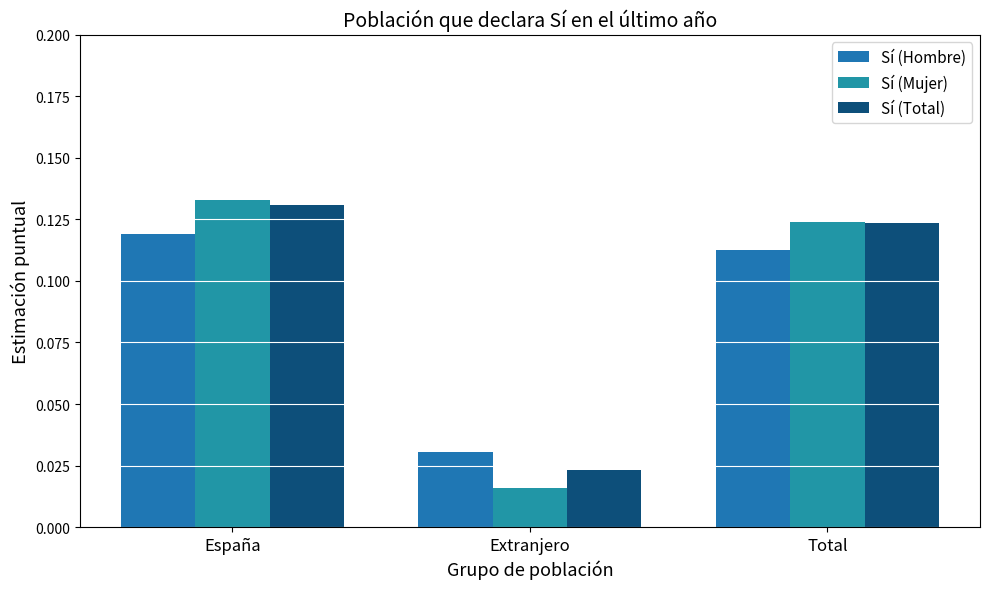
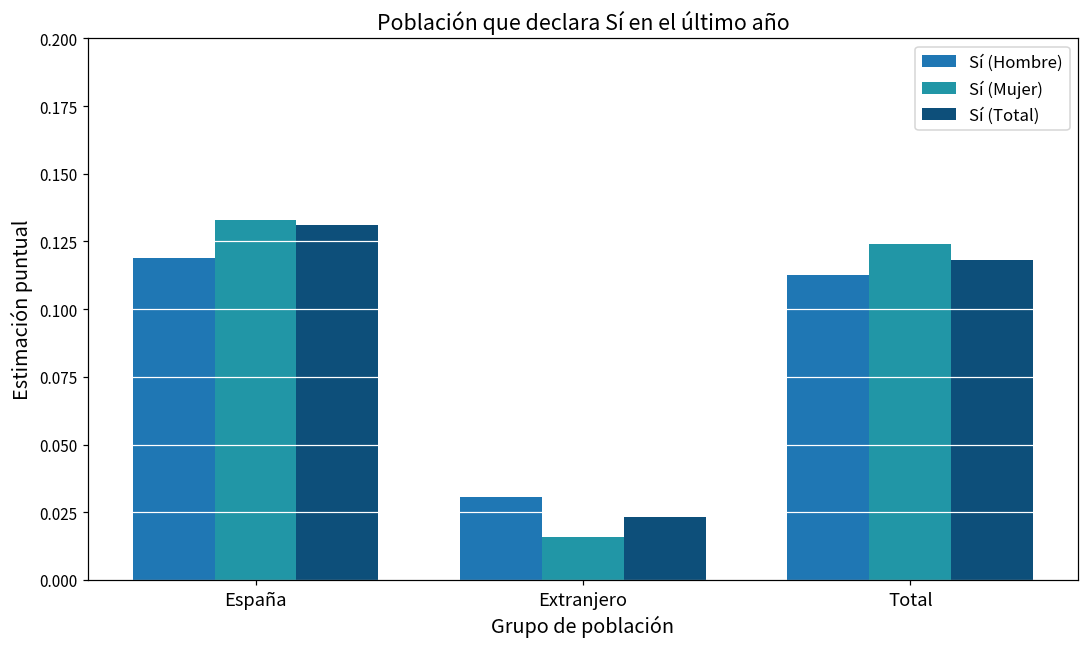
  {
    "Sí (Total)": {
      "España": 0.131,
      "Extranjero": 0.023,
-     "Total": 0.123
+     "Total": 0.118
    }
  }
